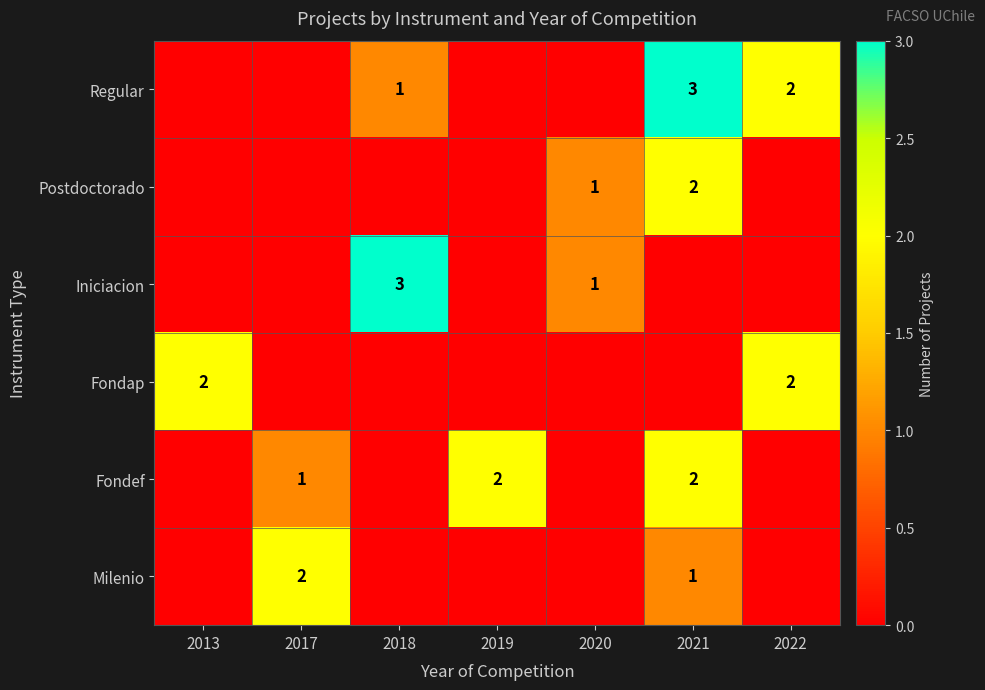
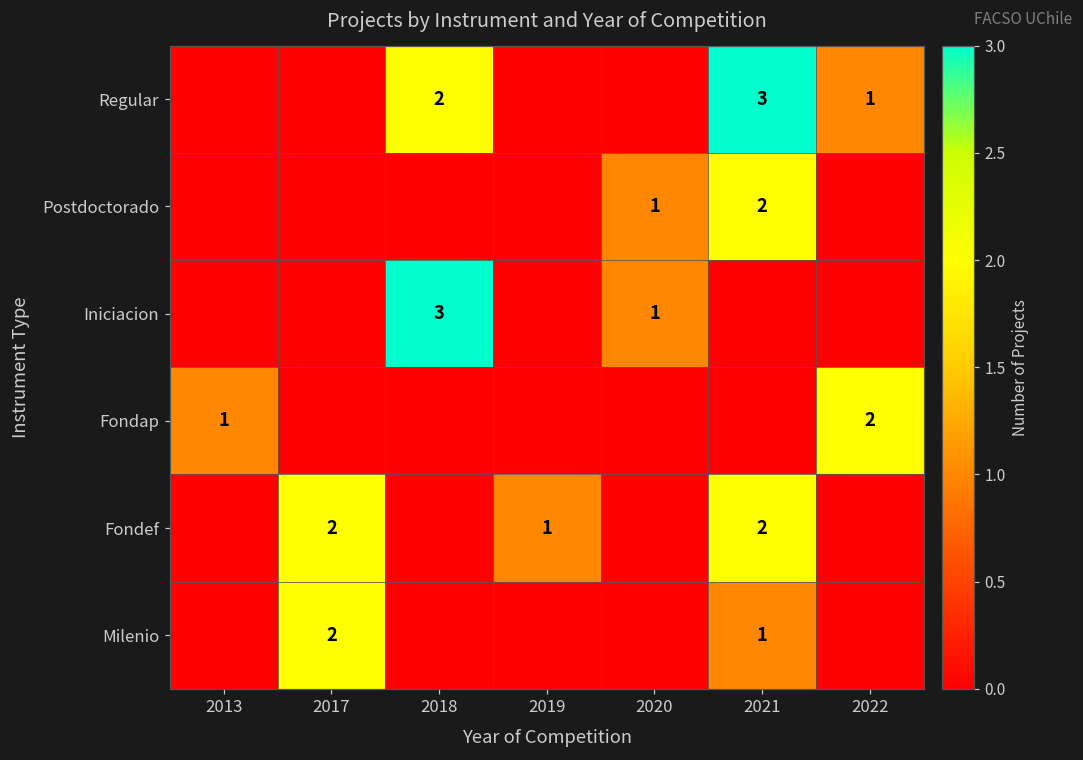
  {
    "Regular": {
-     "2018": 1,
+     "2018": 2,
      "2021": 3,
-     "2022": 2
+     "2022": 1
    },
    "Postdoctorado": {
      "2020": 1,
      "2021": 2
    },
    "Iniciacion": {
      "2018": 3,
      "2020": 1
    },
    "Fondap": {
-     "2013": 2,
+     "2013": 1,
      "2022": 2
    },
    "Fondef": {
-     "2017": 1,
-     "2019": 2,
+     "2017": 2,
+     "2019": 1,
      "2021": 2
    },
    "Milenio": {
      "2017": 2,
      "2021": 1
    }
  }
